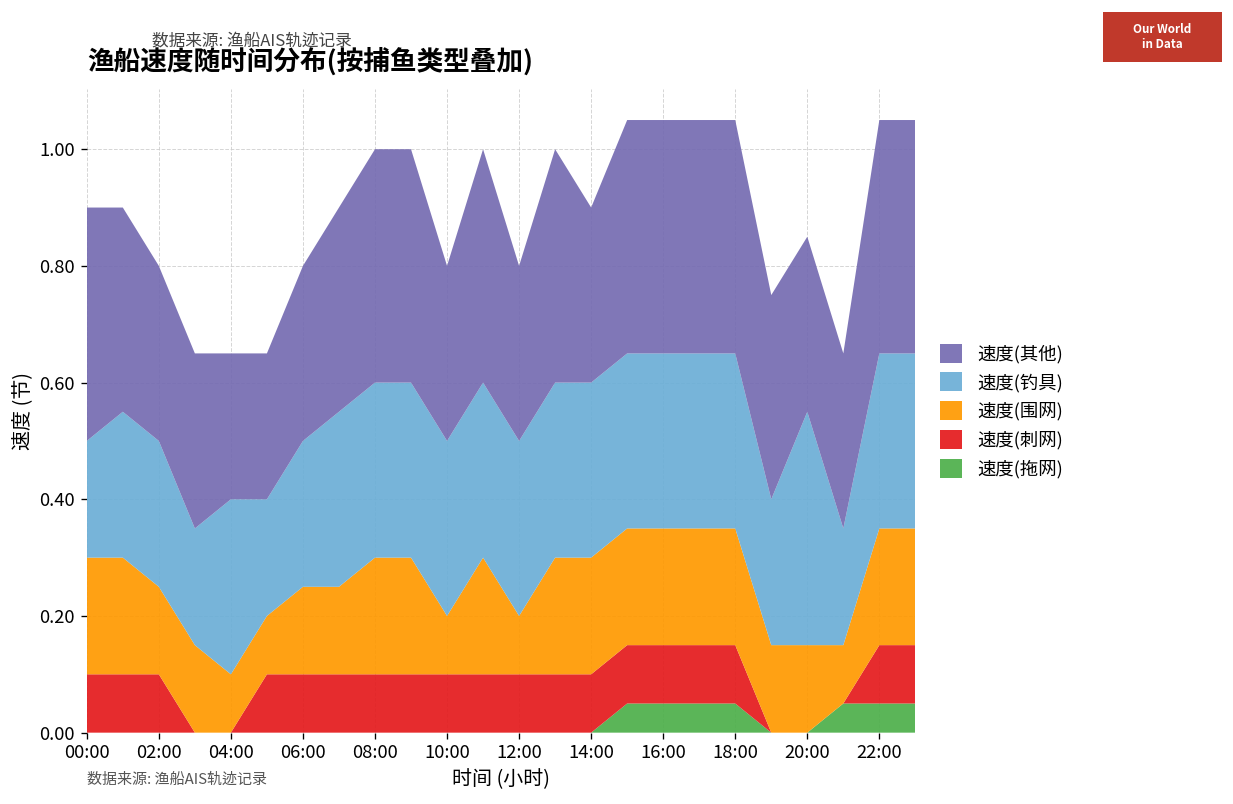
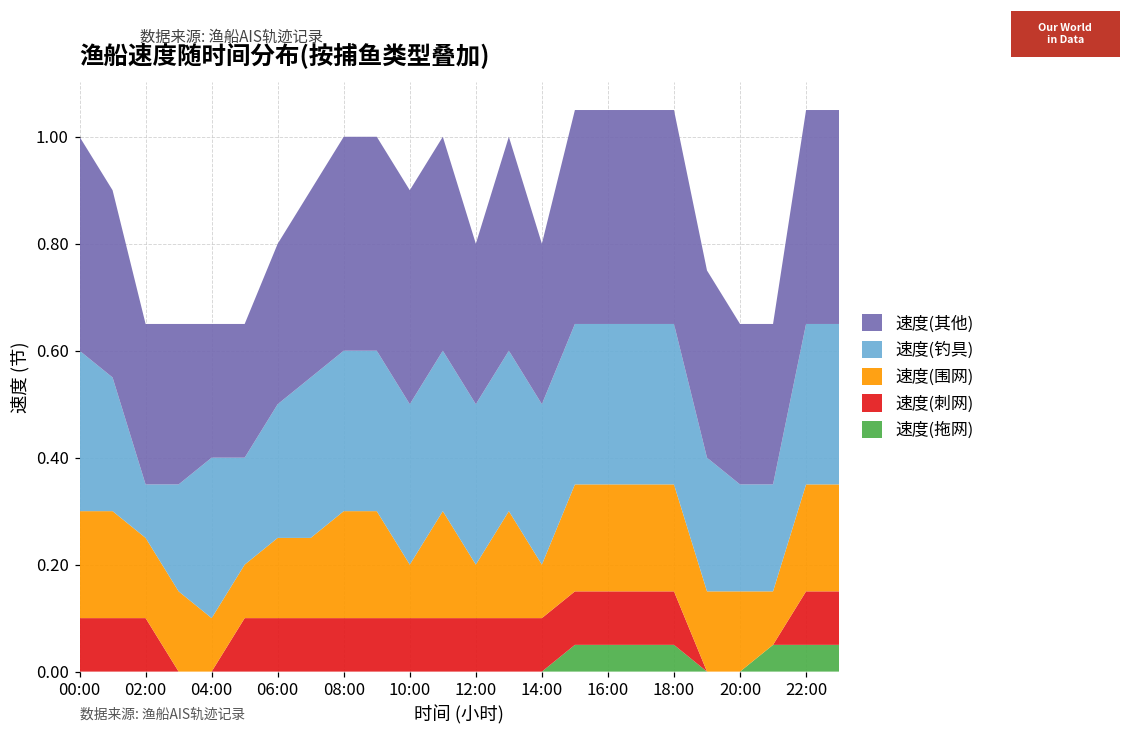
  {
    "速度(拖网)": {
      "00:00": 0.00,
      "02:00": 0.00,
      "06:00": 0.00,
      "08:00": 0.00,
      "10:00": 0.00,
      "12:00": 0.00,
      "14:00": 0.00,
      "16:00": 0.05,
      "18:00": 0.05,
      "22:00": 0.05
    },
    "速度(围网)": {
-     "14:00": 0.2
+     "14:00": 0.1
    },
    "速度(钓具)": {
-     "00:00": 0.2,
-     "02:00": 0.25,
+     "00:00": 0.3,
+     "02:00": 0.10,
      "04:00": 0.30,
      "06:00": 0.25,
      "08:00": 0.30,
      "10:00": 0.30,
      "12:00": 0.30,
      "14:00": 0.30,
      "16:00": 0.30,
      "18:00": 0.30,
-     "20:00": 0.4,
+     "20:00": 0.2,
      "22:00": 0.30
    },
    "速度(其他)": {
      "00:00": 0.4,
      "02:00": 0.3,
      "04:00": 0.25,
      "06:00": 0.3,
      "08:00": 0.4,
-     "10:00": 0.3,
+     "10:00": 0.4,
      "12:00": 0.3,
      "14:00": 0.3,
      "16:00": 0.4,
      "18:00": 0.4,
      "20:00": 0.3,
      "22:00": 0.4
    }
  }
